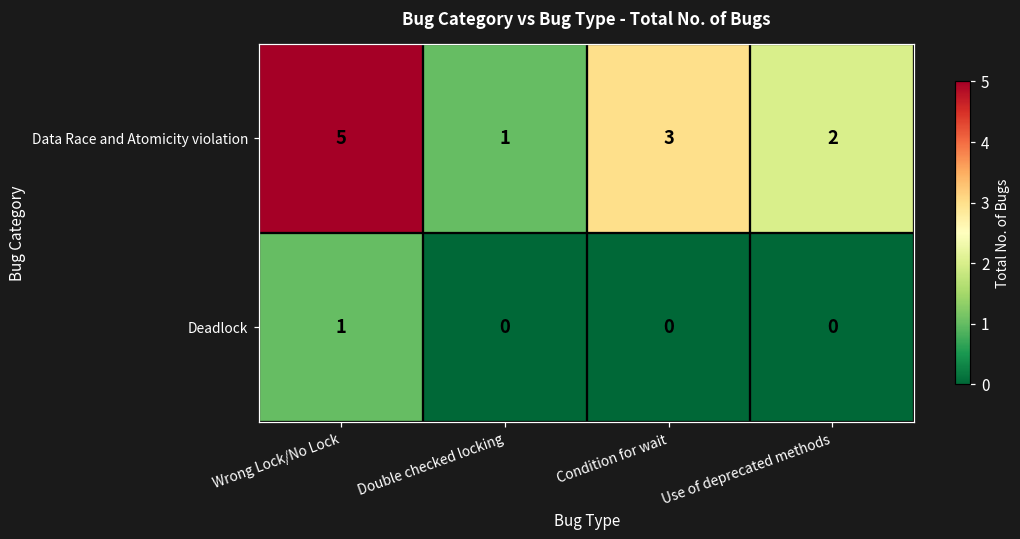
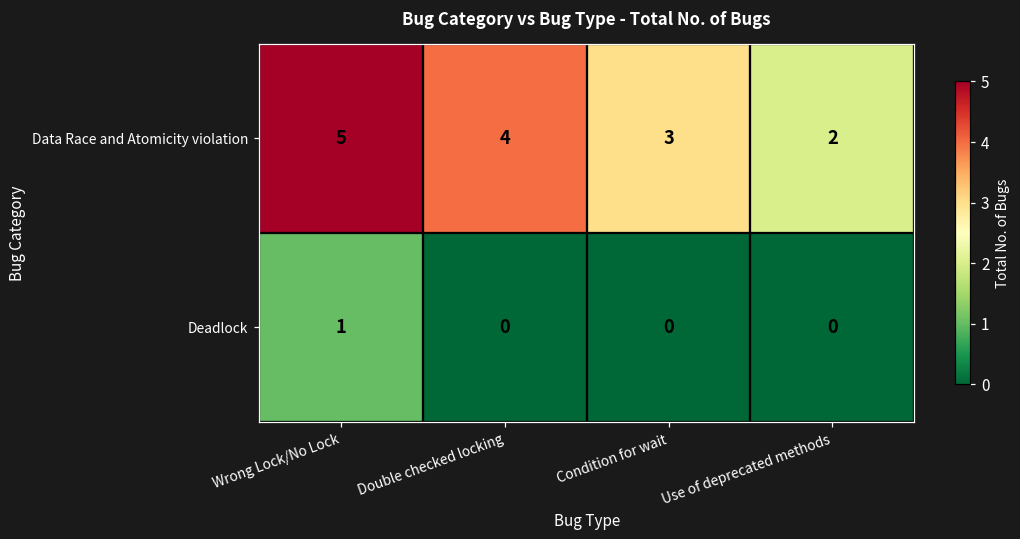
  {
    "Data Race and Atomicity violation": {
      "Wrong Lock/No Lock": 5,
-     "Double checked locking": 1,
+     "Double checked locking": 4,
      "Condition for wait": 3,
      "Use of deprecated methods": 2
    },
    "Deadlock": {
      "Wrong Lock/No Lock": 1,
      "Double checked locking": 0,
      "Condition for wait": 0,
      "Use of deprecated methods": 0
    }
  }
